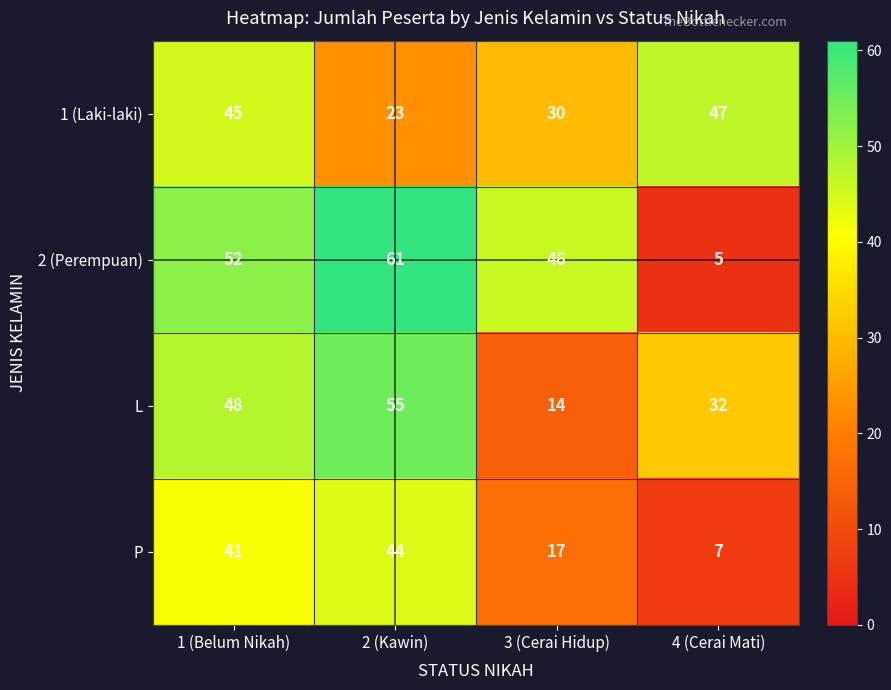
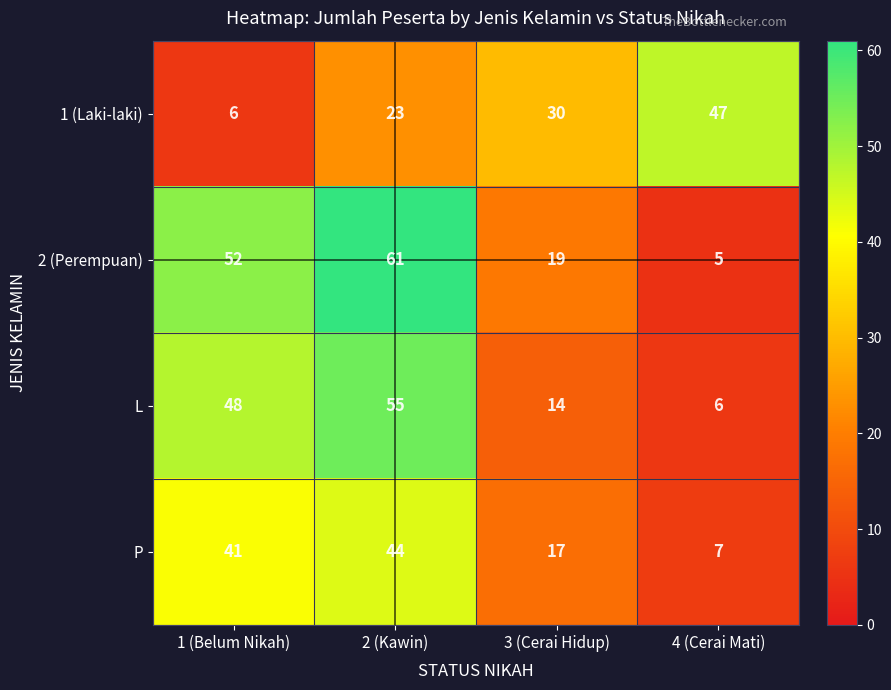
  {
    "1 (Laki-laki)": {
-     "1 (Belum Nikah)": 45,
+     "1 (Belum Nikah)": 6,
      "2 (Kawin)": 23,
      "3 (Cerai Hidup)": 30,
      "4 (Cerai Mati)": 47
    },
    "2 (Perempuan)": {
      "1 (Belum Nikah)": 52,
      "2 (Kawin)": 61,
-     "3 (Cerai Hidup)": 46,
+     "3 (Cerai Hidup)": 19,
      "4 (Cerai Mati)": 5
    },
    "L": {
      "1 (Belum Nikah)": 48,
      "2 (Kawin)": 55,
      "3 (Cerai Hidup)": 14,
-     "4 (Cerai Mati)": 32
+     "4 (Cerai Mati)": 6
    },
    "P": {
      "1 (Belum Nikah)": 41,
      "2 (Kawin)": 44,
      "3 (Cerai Hidup)": 17,
      "4 (Cerai Mati)": 7
    }
  }
